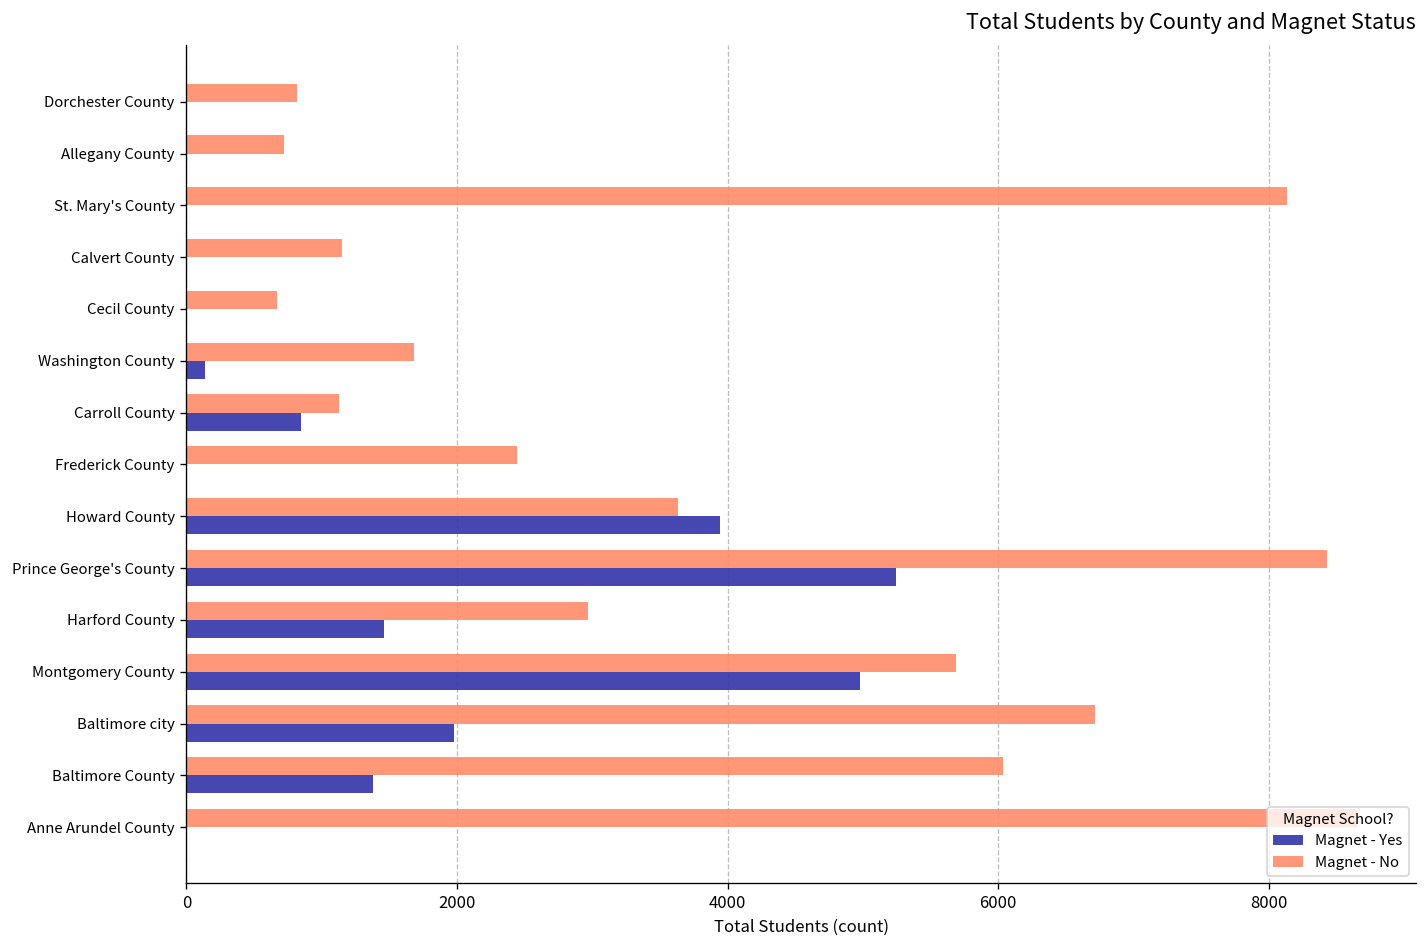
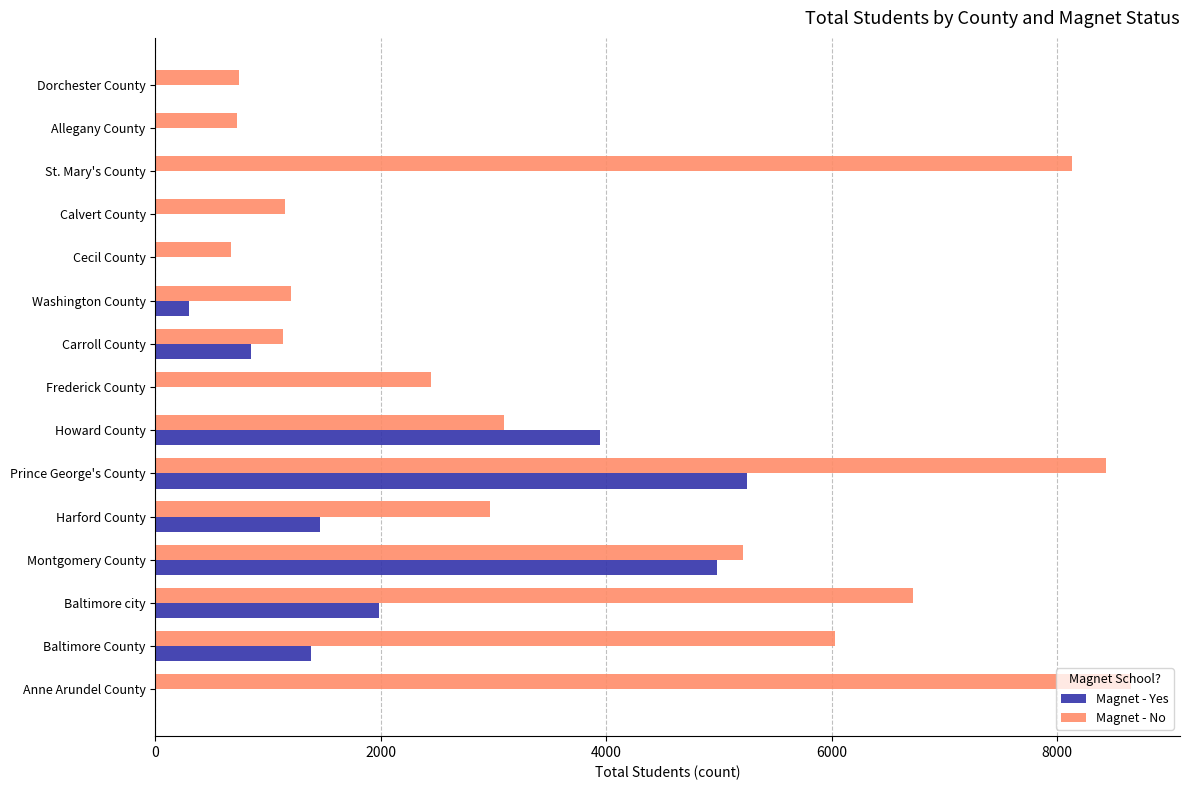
  {
    "Magnet - Yes": {
      "Dorchester County": 0,
      "Allegany County": 0,
      "St. Mary's County": 0,
      "Calvert County": 0,
      "Cecil County": 0,
-     "Washington County": 130,
+     "Washington County": 300,
      "Carroll County": 850,
      "Frederick County": 0,
      "Howard County": 3940,
      "Prince George's County": 5240,
      "Harford County": 1460,
      "Montgomery County": 4980,
      "Baltimore city": 1980,
      "Baltimore County": 1380,
      "Anne Arundel County": 0
    },
    "Magnet - No": {
-     "Dorchester County": 820,
+     "Dorchester County": 740,
      "Allegany County": 720,
      "St. Mary's County": 8140,
      "Calvert County": 1150,
      "Cecil County": 670,
-     "Washington County": 1680,
+     "Washington County": 1210,
      "Carroll County": 1130,
      "Frederick County": 2450,
-     "Howard County": 3630,
+     "Howard County": 3090,
      "Prince George's County": 8430,
      "Harford County": 2970,
-     "Montgomery County": 5690,
+     "Montgomery County": 5210,
      "Baltimore city": 6720,
      "Baltimore County": 6030
    }
  }
